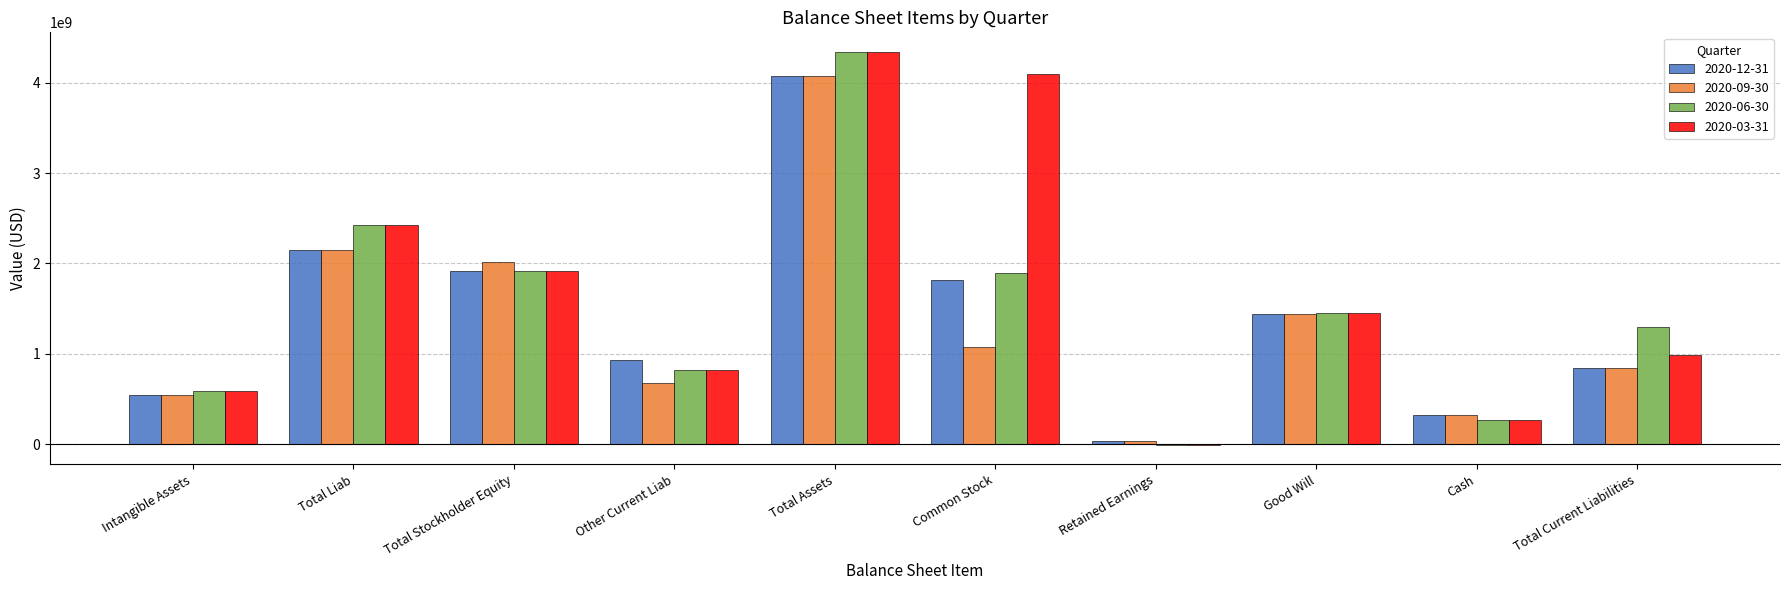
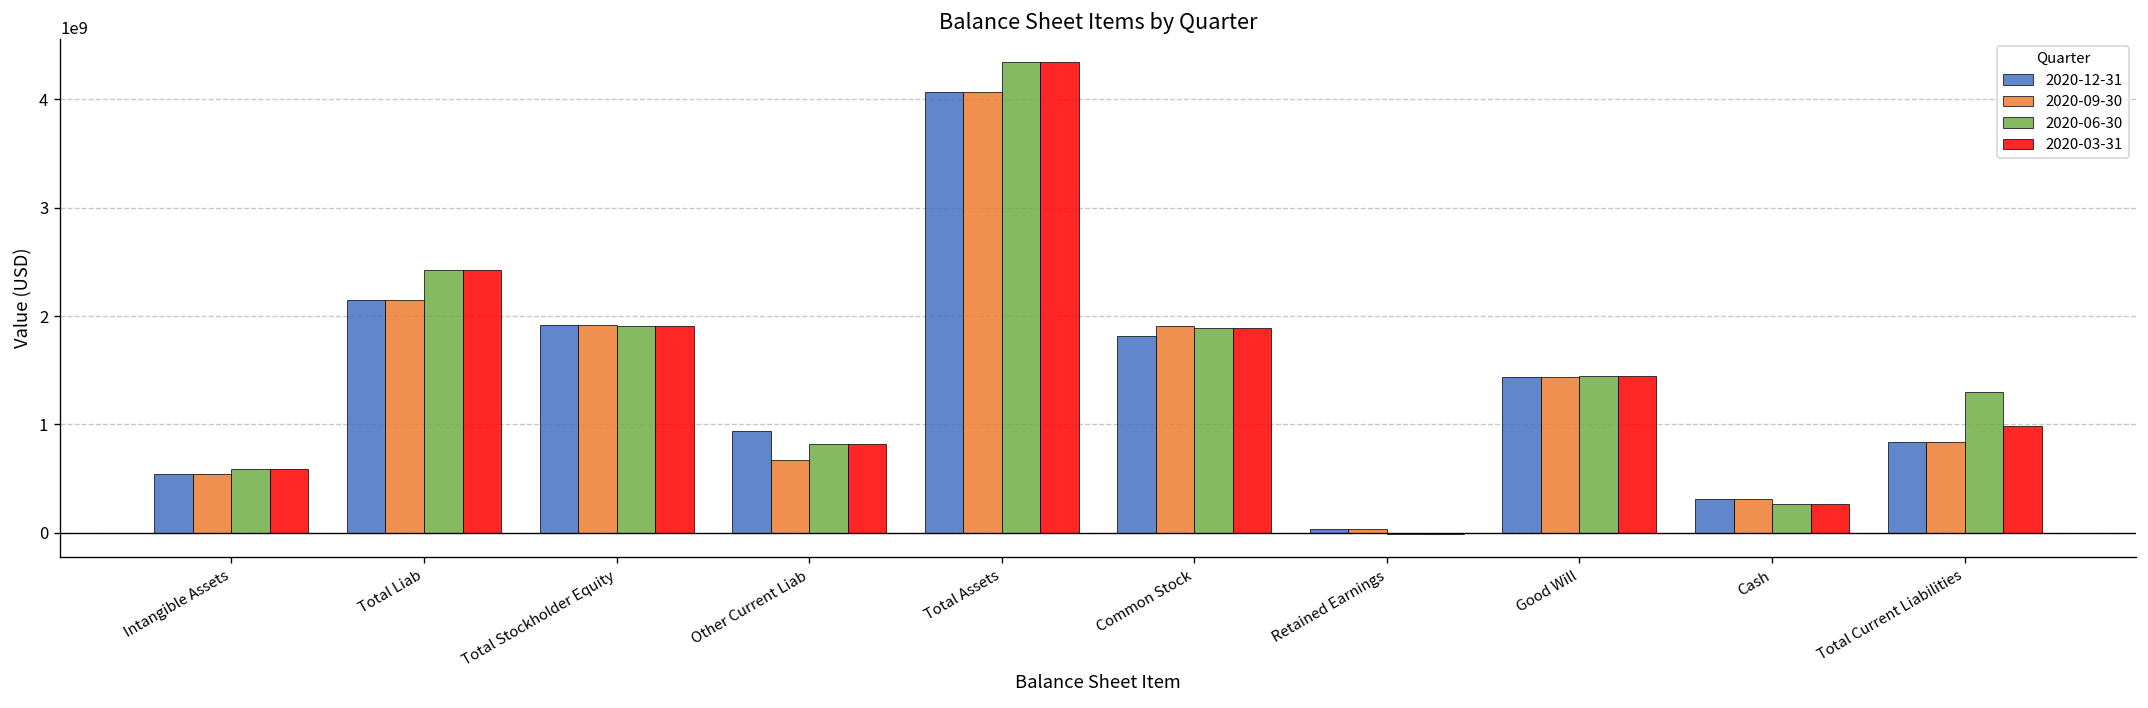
  {
    "2020-12-31": {
      "Intangible Assets": 500000000,
      "Total Liab": 2200000000,
      "Total Stockholder Equity": 1900000000,
      "Other Current Liab": 900000000,
      "Total Assets": 4100000000,
      "Common Stock": 1800000000,
      "Retained Earnings": 0,
      "Good Will": 1400000000,
      "Cash": 300000000,
      "Total Current Liabilities": 800000000
    },
    "2020-09-30": {
      "Intangible Assets": 500000000,
      "Total Liab": 2200000000,
-     "Total Stockholder Equity": 2000000000,
+     "Total Stockholder Equity": 1900000000,
      "Other Current Liab": 700000000,
      "Total Assets": 4100000000,
-     "Common Stock": 1100000000,
+     "Common Stock": 1900000000,
      "Retained Earnings": 0,
      "Good Will": 1400000000,
      "Cash": 300000000,
      "Total Current Liabilities": 800000000
    },
    "2020-06-30": {
      "Intangible Assets": 600000000,
      "Total Liab": 2400000000,
      "Total Stockholder Equity": 1900000000,
      "Other Current Liab": 800000000,
      "Total Assets": 4300000000,
      "Common Stock": 1900000000,
      "Good Will": 1400000000,
      "Cash": 300000000,
      "Total Current Liabilities": 1300000000
    },
    "2020-03-31": {
      "Intangible Assets": 600000000,
      "Total Liab": 2400000000,
      "Total Stockholder Equity": 1900000000,
      "Other Current Liab": 800000000,
      "Total Assets": 4300000000,
-     "Common Stock": 4100000000,
+     "Common Stock": 1900000000,
      "Good Will": 1400000000,
      "Cash": 300000000,
      "Total Current Liabilities": 1000000000
    }
  }
